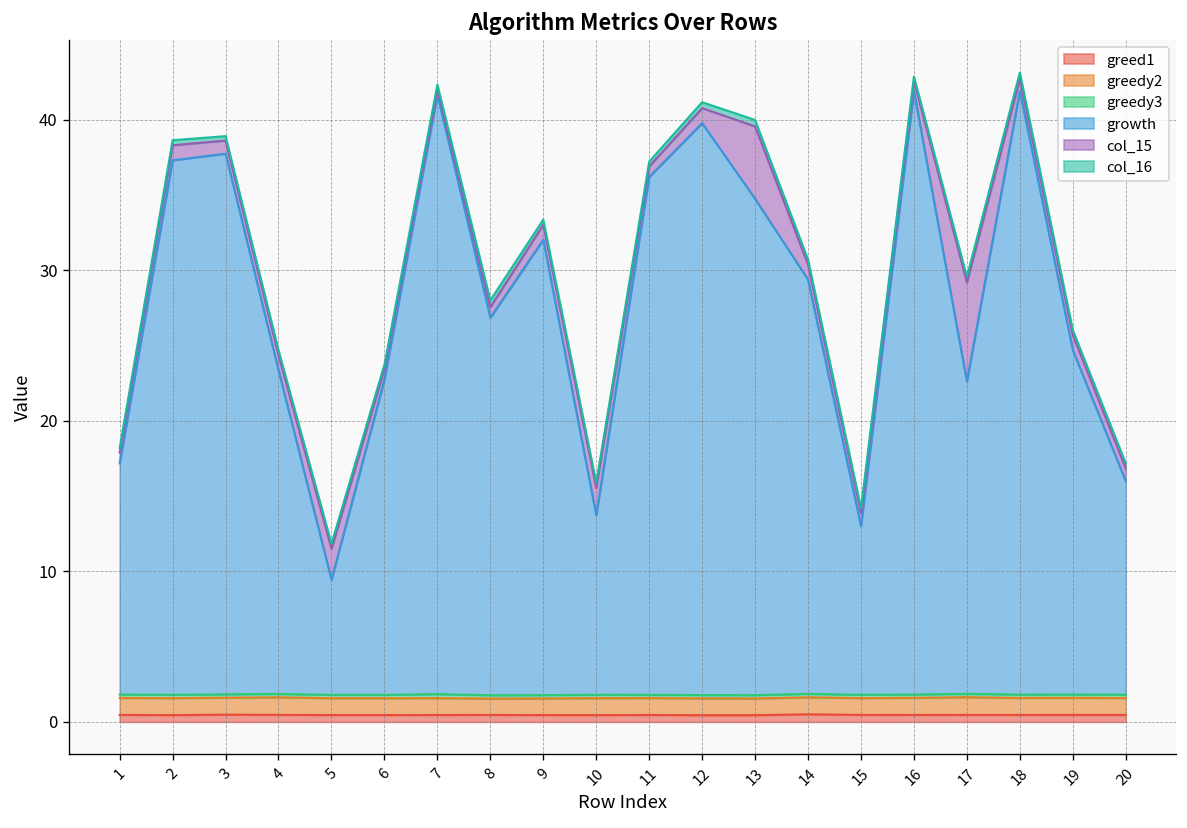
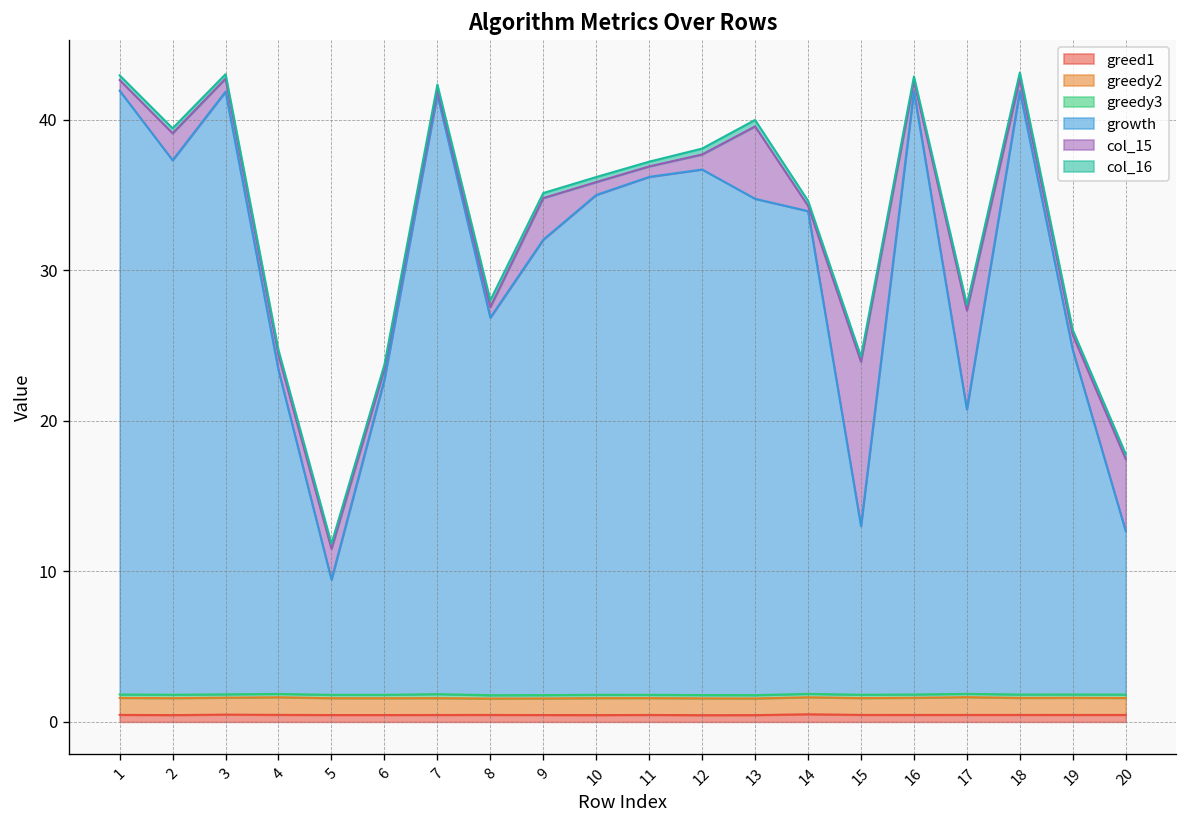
  {
    "growth": {
-     "1": 15.4,
+     "1": 40.1,
      "2": 35.5,
-     "3": 35.9,
+     "3": 40.0,
      "4": 21.5,
      "5": 7.6,
      "6": 20.9,
      "7": 39.8,
      "8": 25.1,
      "9": 30.2,
-     "10": 11.9,
+     "10": 33.2,
      "11": 34.4,
-     "12": 38.0,
+     "12": 34.9,
      "13": 33.0,
-     "14": 27.5,
+     "14": 32.1,
      "15": 11.2,
      "16": 40.1,
-     "17": 20.7,
+     "17": 18.9,
      "18": 40.1,
      "19": 22.9,
-     "20": 14.2
+     "20": 10.9
    },
    "col_15": {
      "1": 0.7,
-     "2": 1.0,
+     "2": 1.8,
      "3": 0.9,
      "4": 1.0,
      "5": 2.1,
      "6": 0.7,
      "7": 0.3,
      "8": 0.7,
-     "9": 1.0,
-     "10": 1.8,
+     "9": 2.8,
+     "10": 0.9,
      "11": 0.7,
      "12": 1.0,
      "13": 4.8,
-     "14": 1.0,
-     "15": 0.9,
+     "14": 0.4,
+     "15": 10.9,
      "16": 0.7,
      "17": 6.6,
      "18": 0.8,
      "19": 1.0,
-     "20": 0.9
+     "20": 4.8
    }
  }
